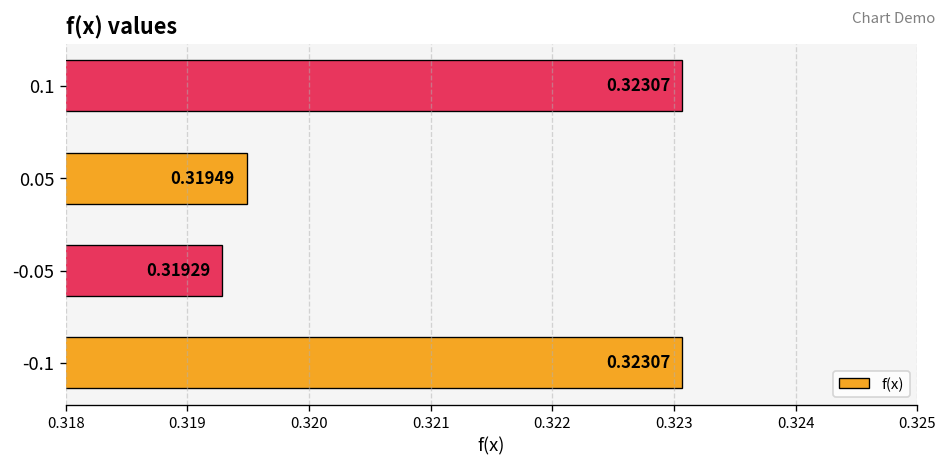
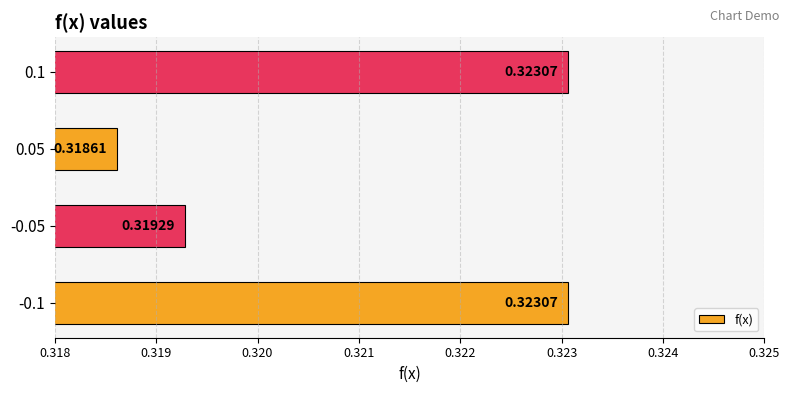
  {
    "0.1": 0.32307,
-   "0.05": 0.31949,
+   "0.05": 0.31861,
    "-0.05": 0.31929,
    "-0.1": 0.32307
  }
